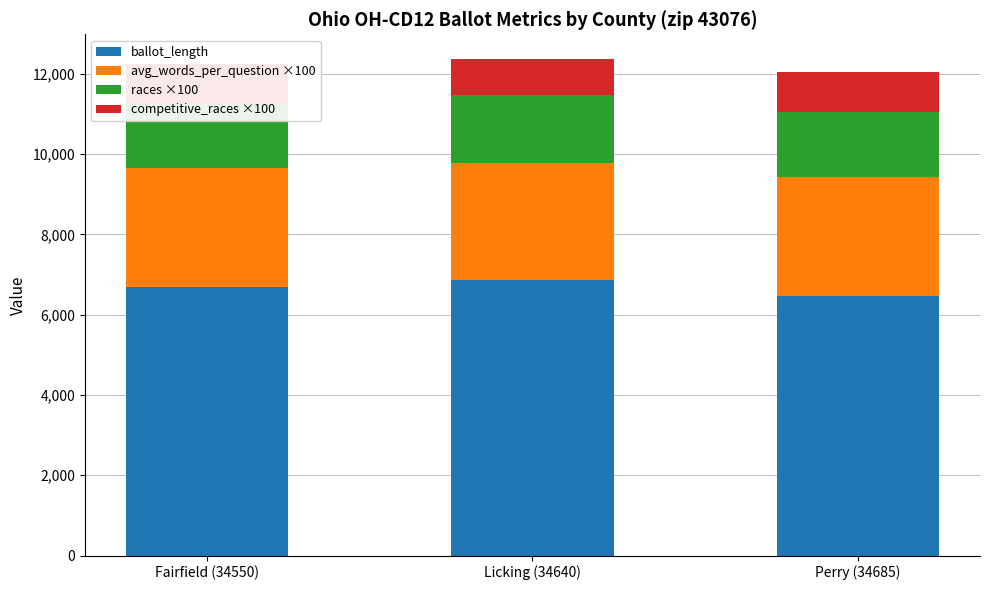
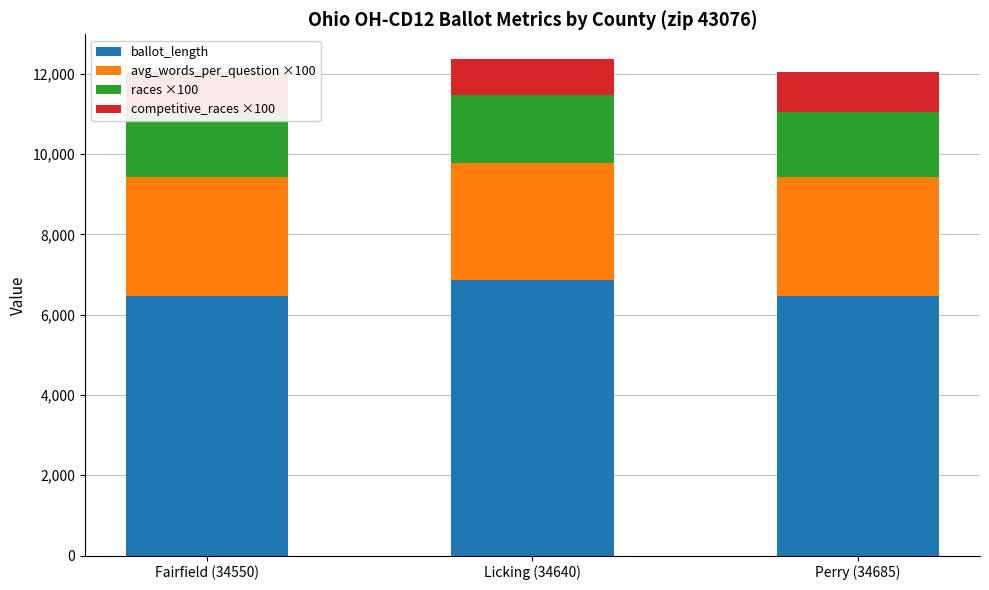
  {
    "ballot_length": {
-     "Fairfield (34550)": "6,700",
+     "Fairfield (34550)": "6,500",
      "Licking (34640)": "6,900",
      "Perry (34685)": "6,500"
    },
    "avg_words_per_question ×100": {
      "Fairfield (34550)": "3,000",
      "Licking (34640)": "2,900",
      "Perry (34685)": "3,000"
    },
    "races ×100": {
      "Licking (34640)": "1,700",
      "Perry (34685)": "1,600"
    },
    "competitive_races ×100": {
      "Licking (34640)": "900",
      "Perry (34685)": "1,000"
    }
  }
